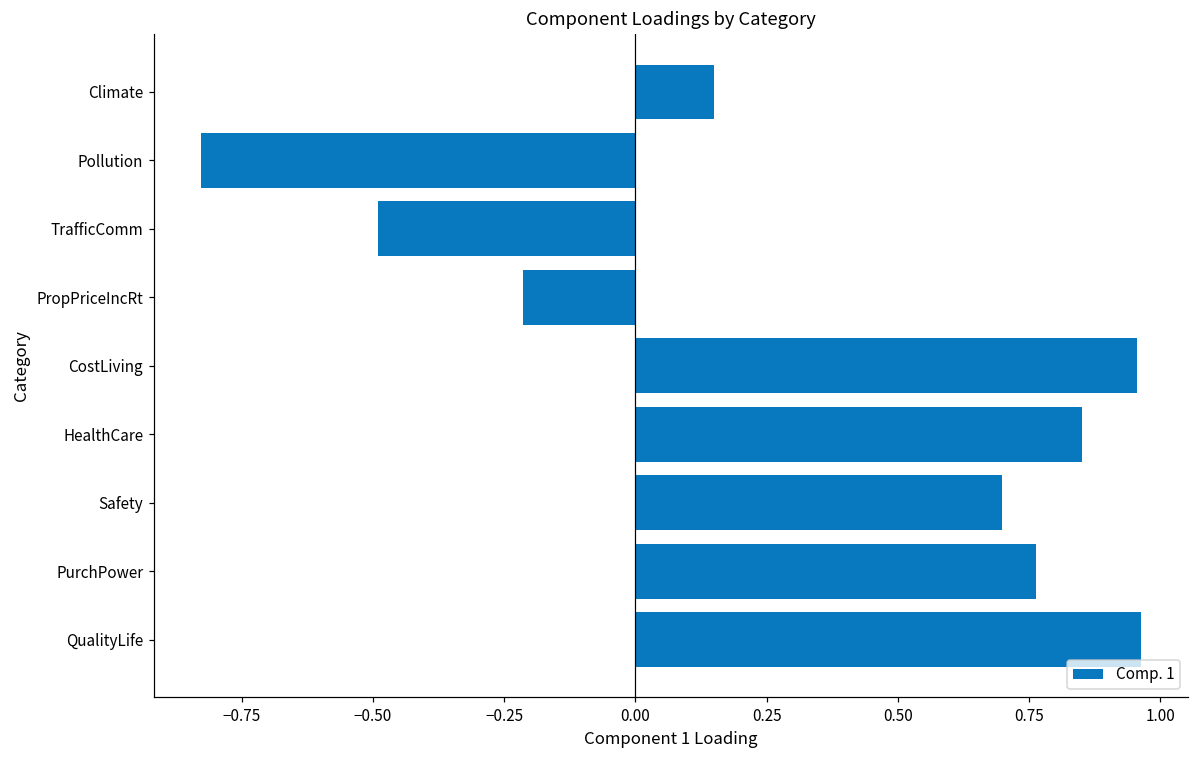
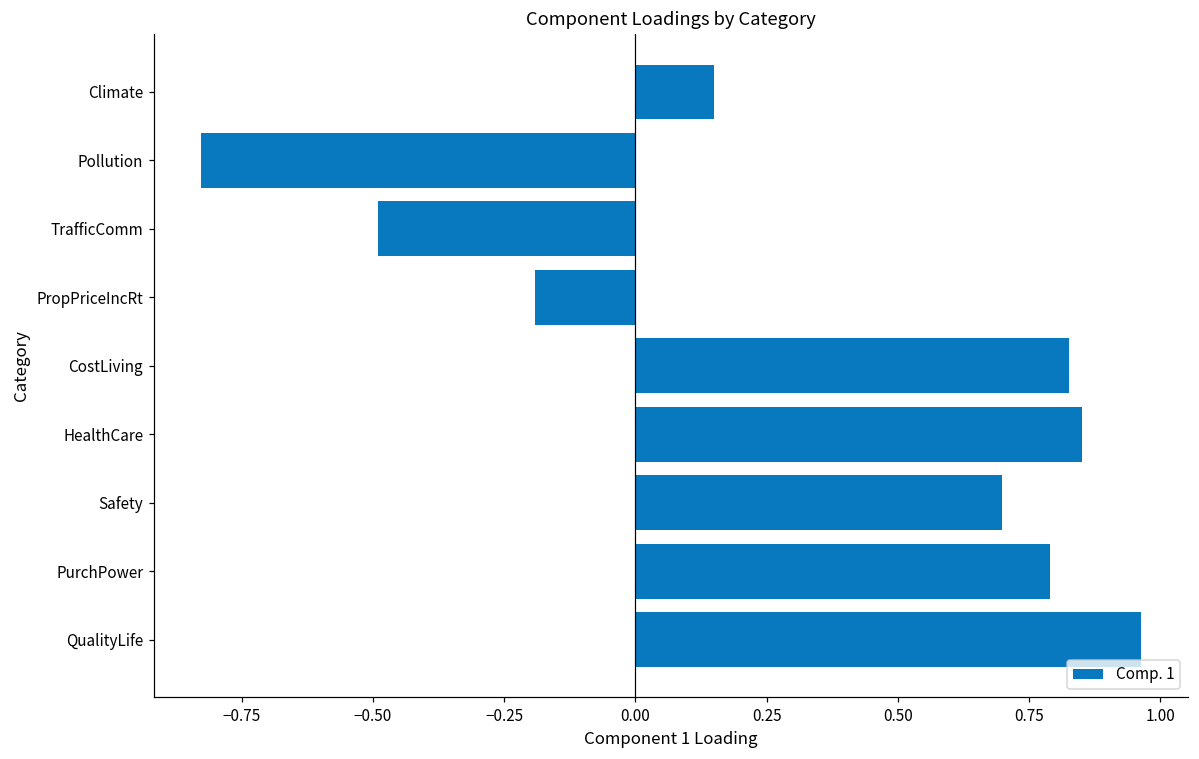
  {
    "Climate": 0.15,
    "Pollution": -0.83,
    "TrafficComm": -0.49,
-   "PropPriceIncRt": -0.21,
-   "CostLiving": 0.96,
+   "PropPriceIncRt": -0.19,
+   "CostLiving": 0.83,
    "HealthCare": 0.85,
    "Safety": 0.70,
-   "PurchPower": 0.76,
+   "PurchPower": 0.79,
    "QualityLife": 0.96
  }
